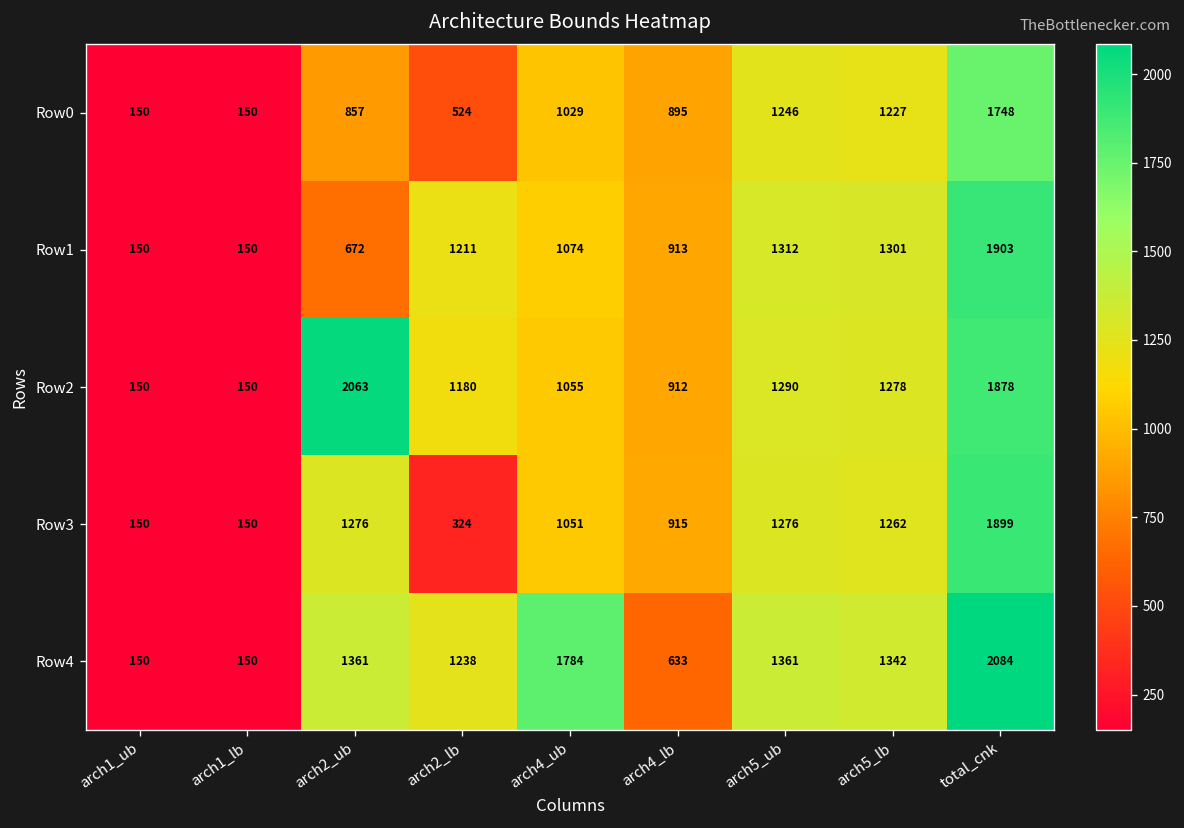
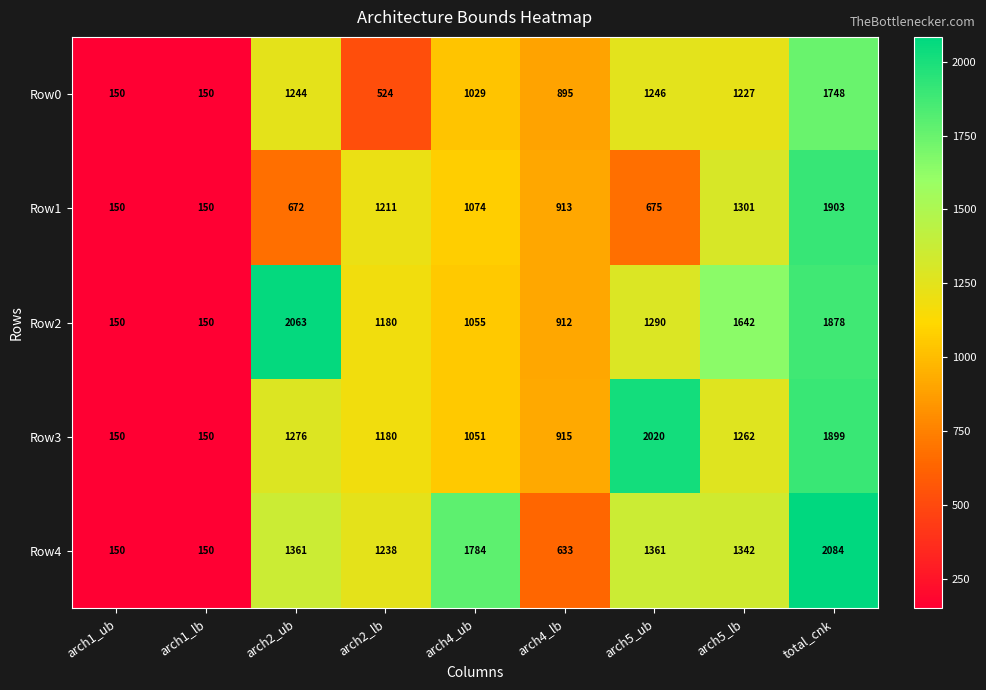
  {
    "Row0": {
      "arch1_ub": 150,
      "arch1_lb": 150,
-     "arch2_ub": 857,
+     "arch2_ub": 1244,
      "arch2_lb": 524,
      "arch4_ub": 1029,
      "arch4_lb": 895,
      "arch5_ub": 1246,
      "arch5_lb": 1227,
      "total_cnk": 1748
    },
    "Row1": {
      "arch1_ub": 150,
      "arch1_lb": 150,
      "arch2_ub": 672,
      "arch2_lb": 1211,
      "arch4_ub": 1074,
      "arch4_lb": 913,
-     "arch5_ub": 1312,
+     "arch5_ub": 675,
      "arch5_lb": 1301,
      "total_cnk": 1903
    },
    "Row2": {
      "arch1_ub": 150,
      "arch1_lb": 150,
      "arch2_ub": 2063,
      "arch2_lb": 1180,
      "arch4_ub": 1055,
      "arch4_lb": 912,
      "arch5_ub": 1290,
-     "arch5_lb": 1278,
+     "arch5_lb": 1642,
      "total_cnk": 1878
    },
    "Row3": {
      "arch1_ub": 150,
      "arch1_lb": 150,
      "arch2_ub": 1276,
-     "arch2_lb": 324,
+     "arch2_lb": 1180,
      "arch4_ub": 1051,
      "arch4_lb": 915,
-     "arch5_ub": 1276,
+     "arch5_ub": 2020,
      "arch5_lb": 1262,
      "total_cnk": 1899
    },
    "Row4": {
      "arch1_ub": 150,
      "arch1_lb": 150,
      "arch2_ub": 1361,
      "arch2_lb": 1238,
      "arch4_ub": 1784,
      "arch4_lb": 633,
      "arch5_ub": 1361,
      "arch5_lb": 1342,
      "total_cnk": 2084
    }
  }
